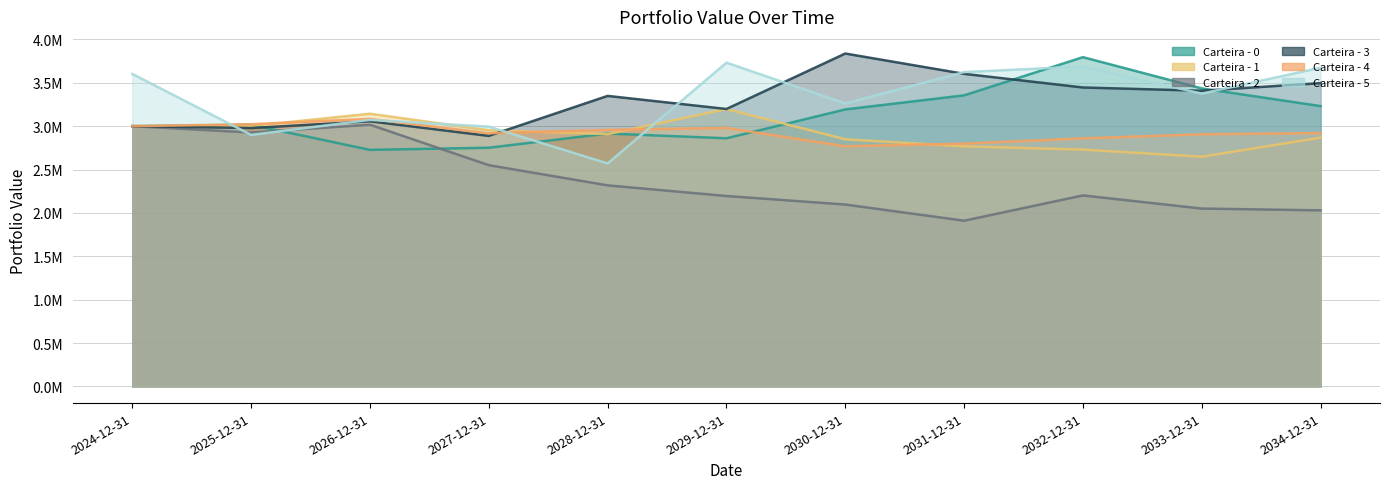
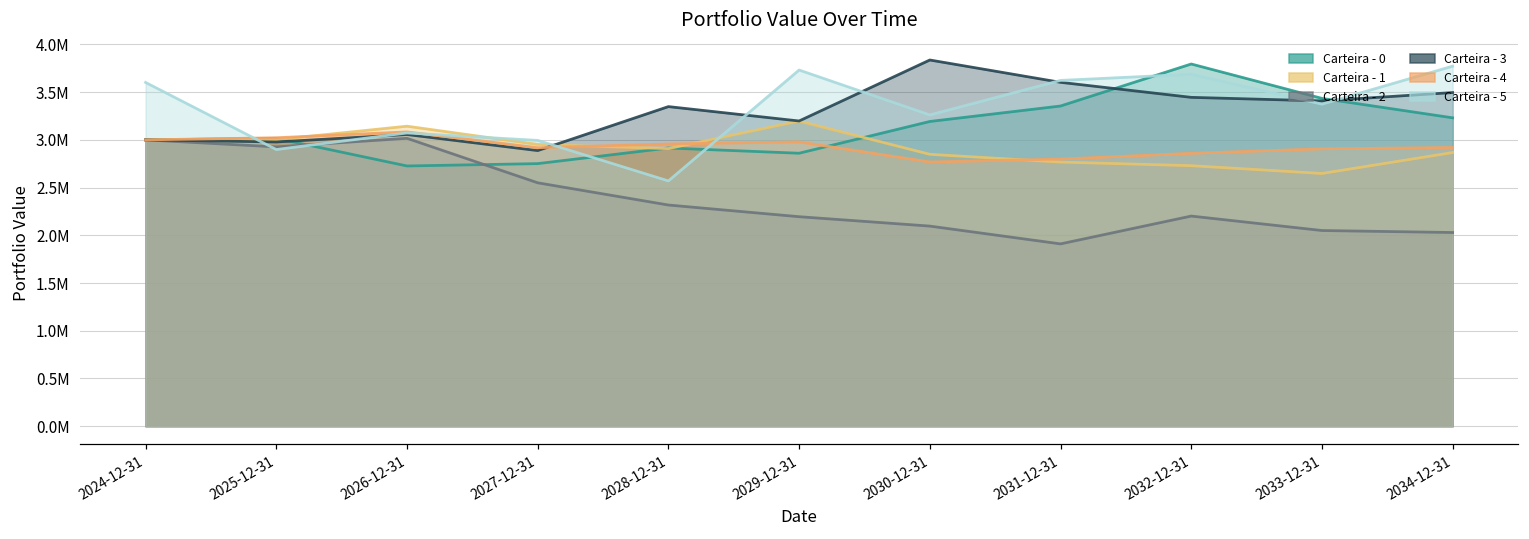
  {
    "Carteira - 5": {
      "2024-12-31": 3600000,
      "2027-12-31": 3000000,
      "2028-12-31": 2600000,
      "2029-12-31": 3700000,
      "2030-12-31": 3300000,
      "2032-12-31": 3700000,
      "2033-12-31": 3400000,
-     "2034-12-31": 3700000
+     "2034-12-31": 3800000
    }
  }
